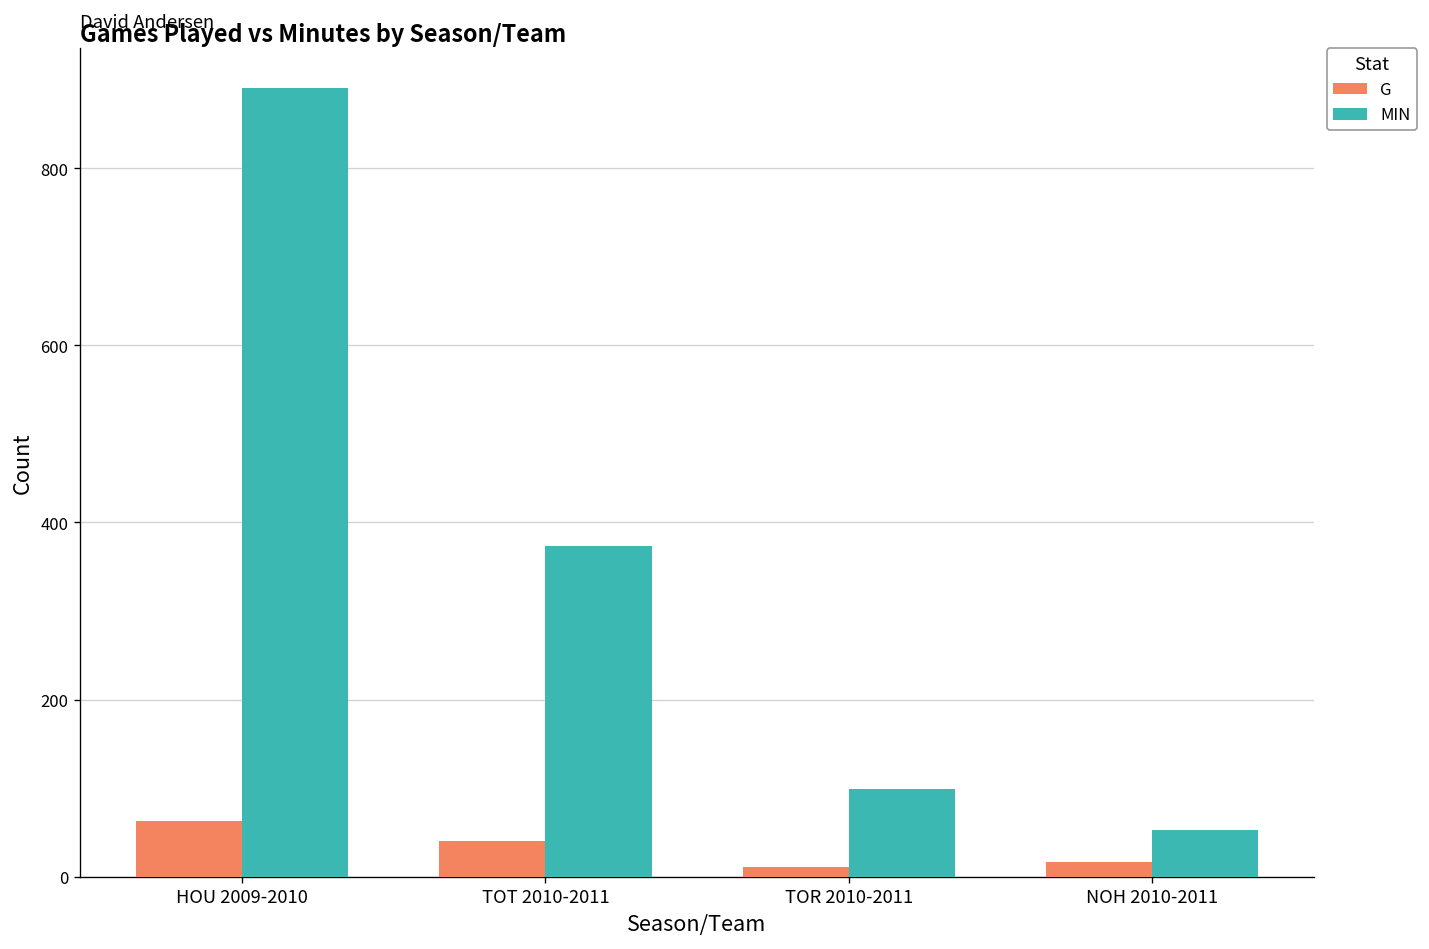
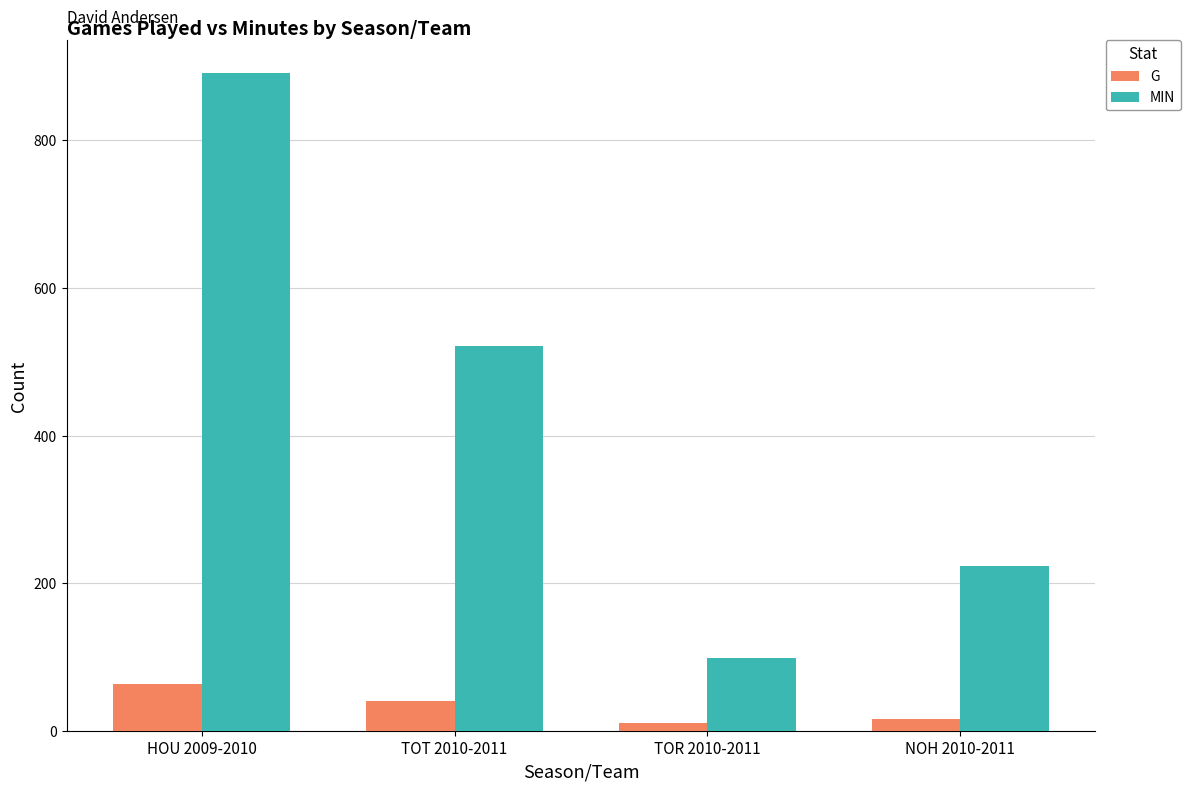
  {
    "G": {
      "HOU 2009-2010": 60,
      "TOT 2010-2011": 40,
      "TOR 2010-2011": 10,
      "NOH 2010-2011": 20
    },
    "MIN": {
      "HOU 2009-2010": 890,
-     "TOT 2010-2011": 370,
+     "TOT 2010-2011": 520,
      "TOR 2010-2011": 100,
-     "NOH 2010-2011": 50
+     "NOH 2010-2011": 220
    }
  }
